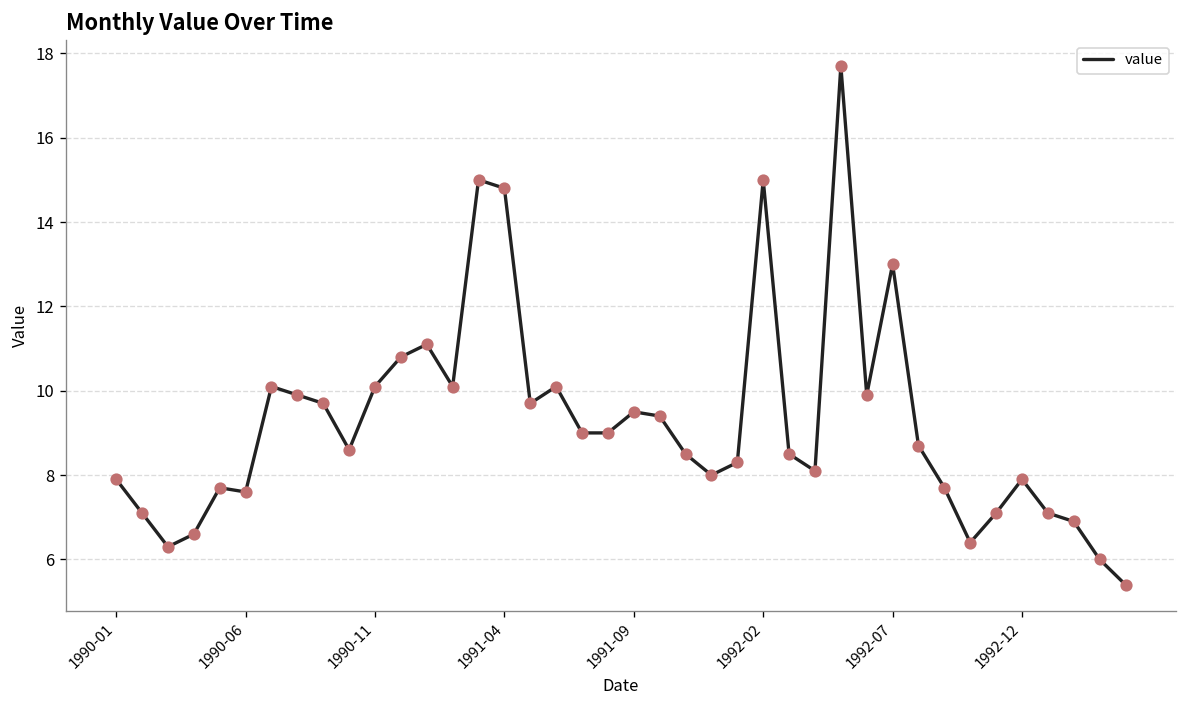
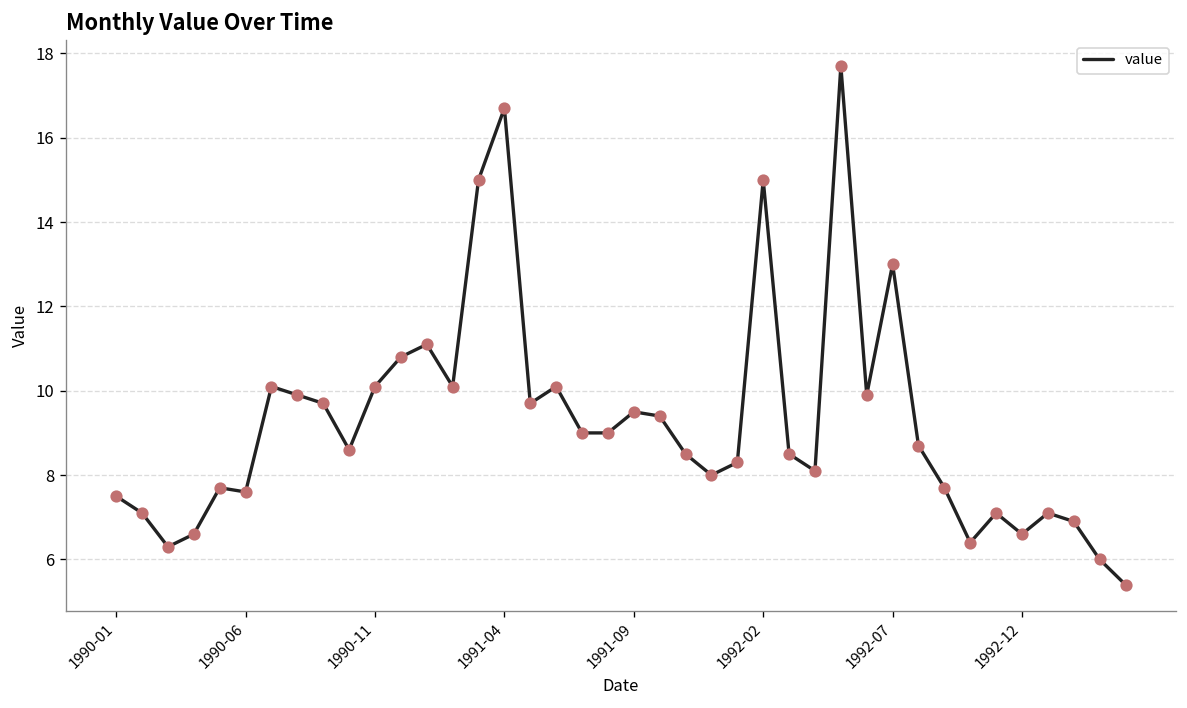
  {
-   "1990-01": 7.9,
+   "1990-01": 7.5,
    "1990-06": 7.6,
    "1990-11": 10.1,
-   "1991-04": 14.8,
+   "1991-04": 16.7,
    "1991-09": 9.5,
    "1992-02": 15.0,
    "1992-07": 13.0,
-   "1992-12": 7.9
+   "1992-12": 6.6
  }
